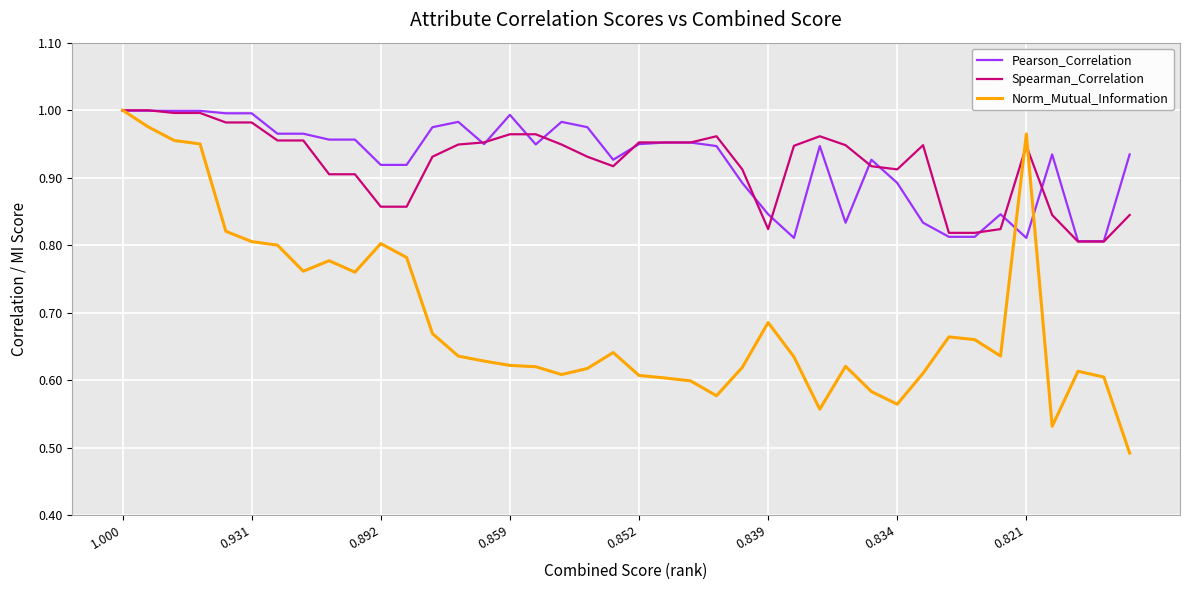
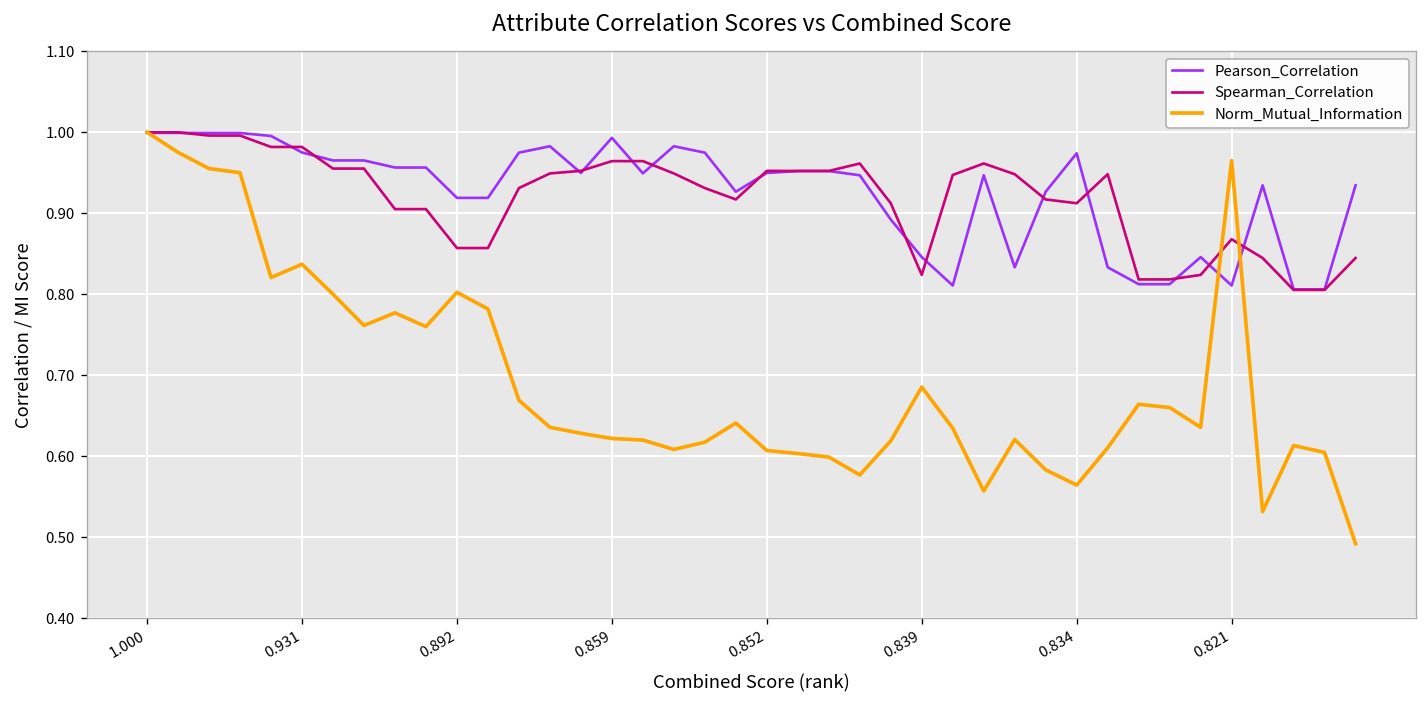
  {
    "Pearson_Correlation": {
-     "0.931": 1.00,
+     "0.931": 0.98,
      "0.892": 0.92,
      "0.859": 0.99,
      "0.839": 0.85,
-     "0.834": 0.89,
+     "0.834": 0.97,
      "0.821": 0.81
    },
    "Spearman_Correlation": {
      "0.931": 0.98,
      "0.892": 0.86,
      "0.859": 0.96,
      "0.839": 0.82,
      "0.834": 0.91,
-     "0.821": 0.95
+     "0.821": 0.87
    },
    "Norm_Mutual_Information": {
-     "0.931": 0.81,
+     "0.931": 0.84,
      "0.892": 0.80,
      "0.859": 0.62,
      "0.852": 0.61,
      "0.839": 0.69,
      "0.834": 0.56,
      "0.821": 0.96
    }
  }
